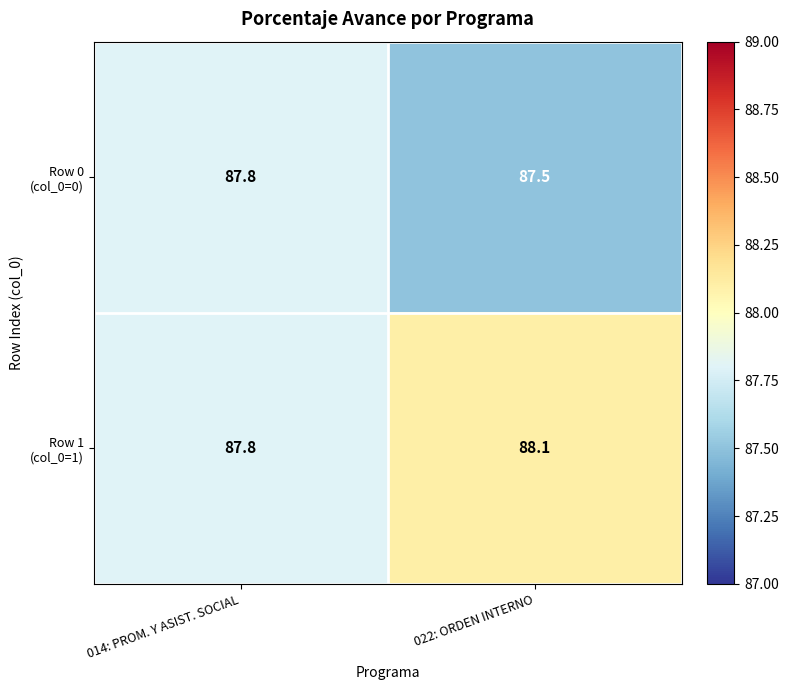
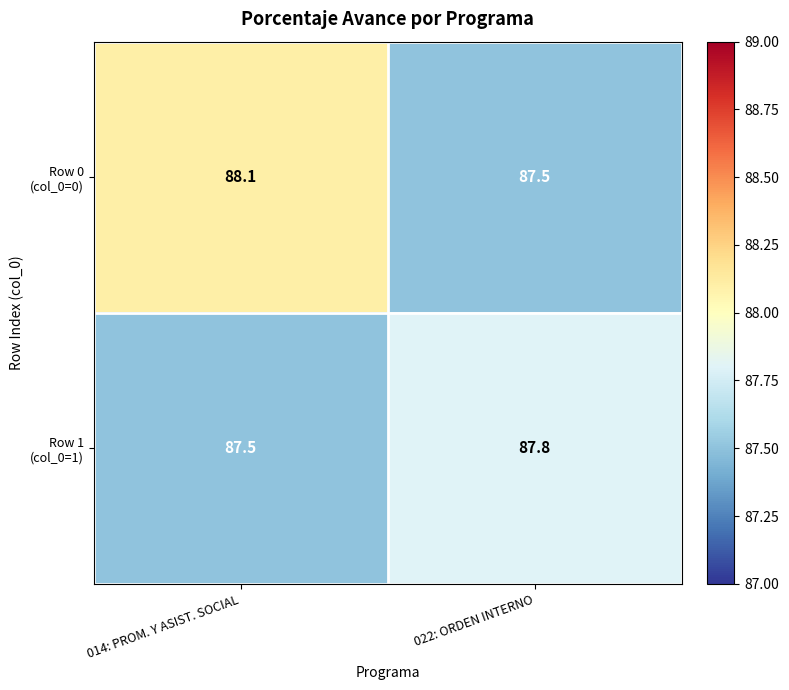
  {
    "Row 0 (col_0=0)": {
-     "014: PROM. Y ASIST. SOCIAL": 87.8,
+     "014: PROM. Y ASIST. SOCIAL": 88.1,
      "022: ORDEN INTERNO": 87.5
    },
    "Row 1 (col_0=1)": {
-     "014: PROM. Y ASIST. SOCIAL": 87.8,
-     "022: ORDEN INTERNO": 88.1
+     "014: PROM. Y ASIST. SOCIAL": 87.5,
+     "022: ORDEN INTERNO": 87.8
    }
  }
